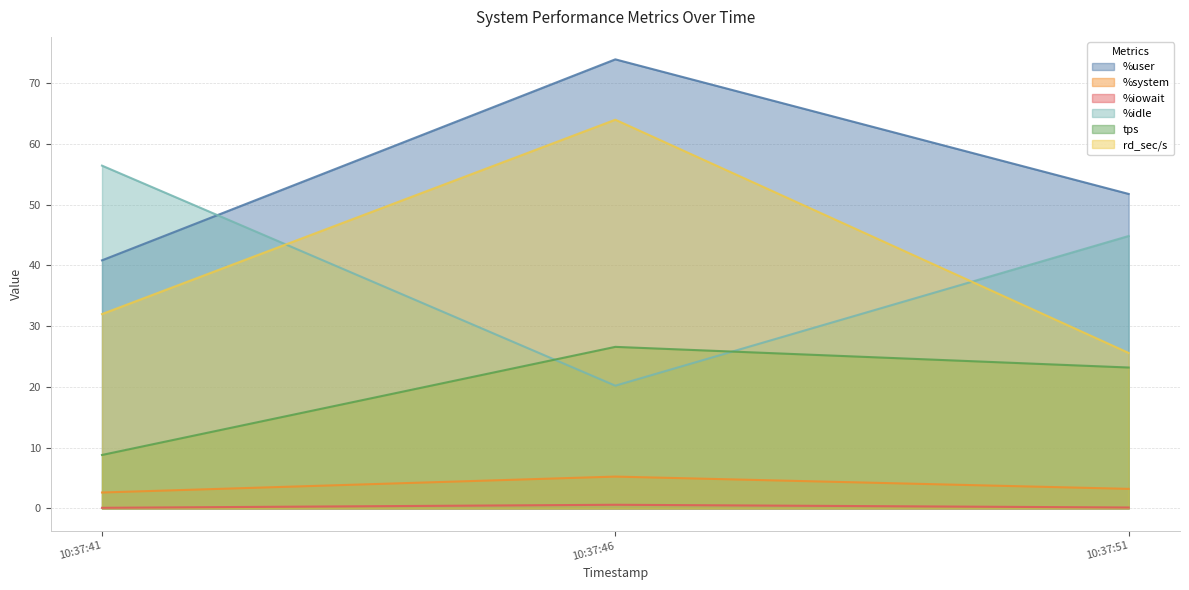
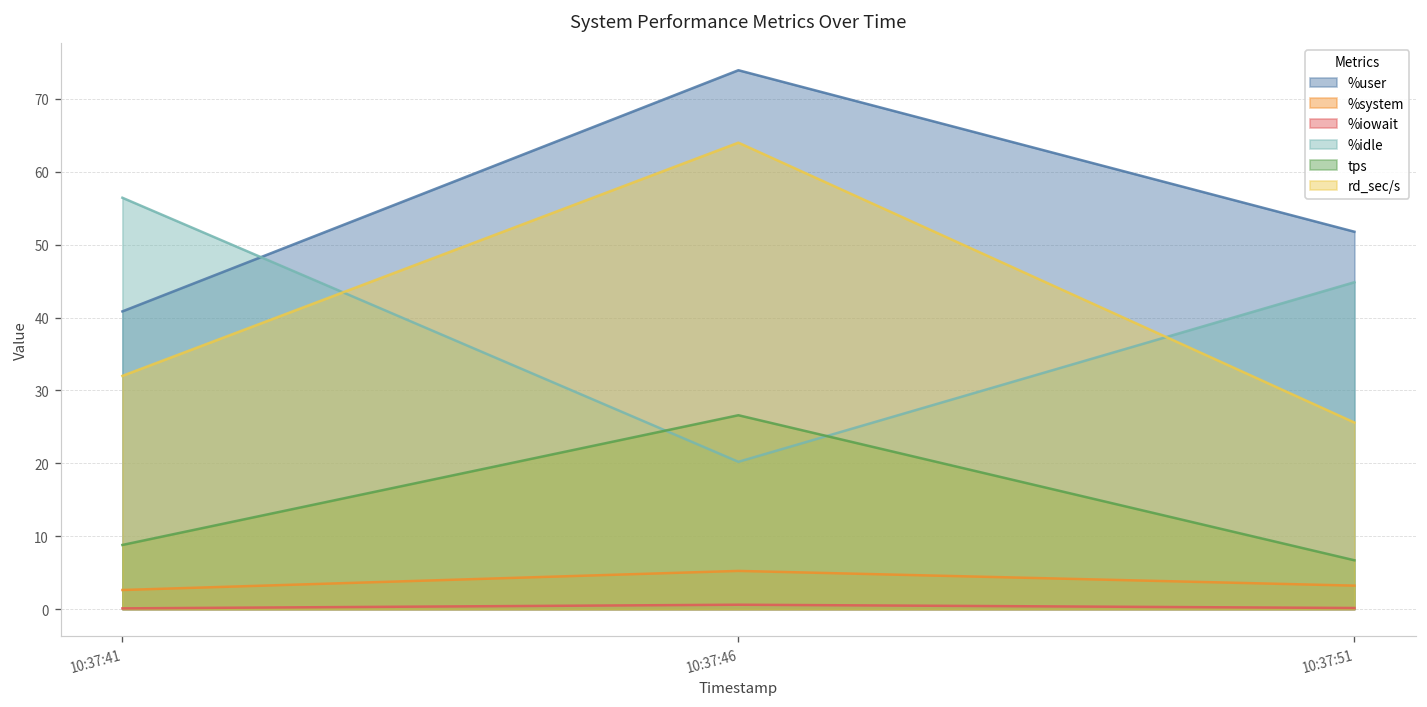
  {
    "tps": {
      "10:37:41": 9,
      "10:37:46": 27,
-     "10:37:51": 23
+     "10:37:51": 7
    }
  }
